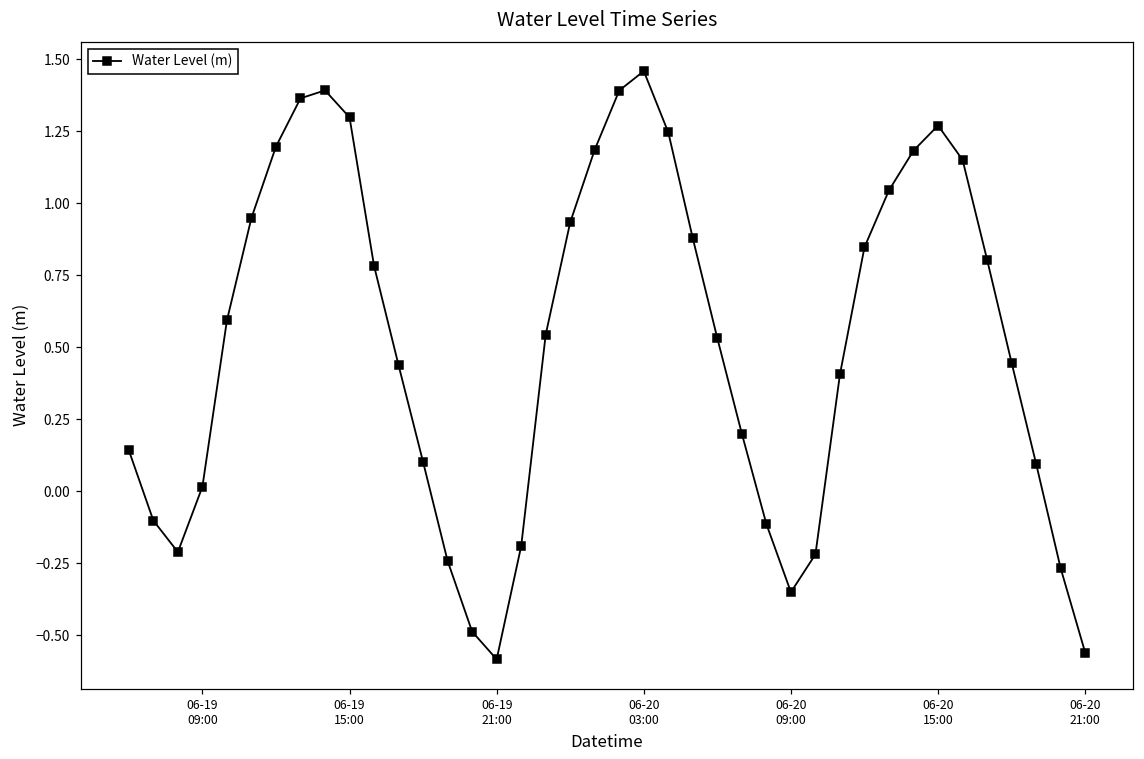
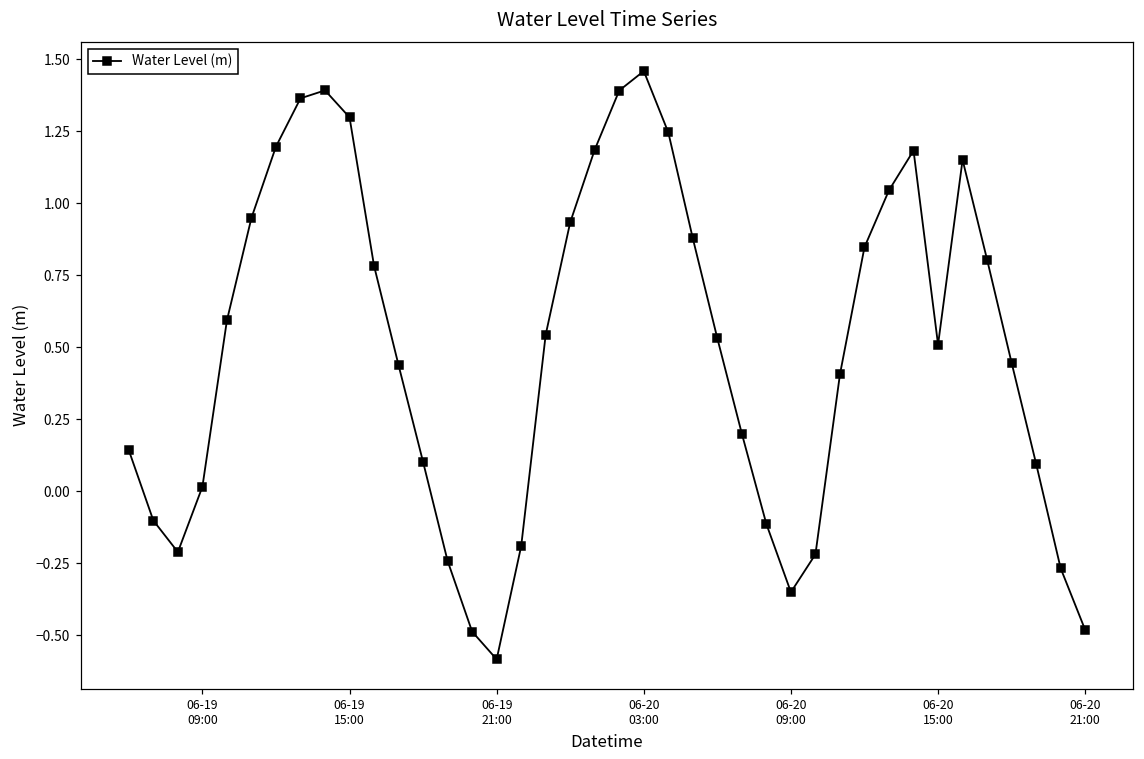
  {
    "06-19 09:00": 0.02,
    "06-19 15:00": 1.30,
    "06-19 21:00": -0.58,
    "06-20 03:00": 1.46,
    "06-20 09:00": -0.35,
-   "06-20 15:00": 1.27,
-   "06-20 21:00": -0.56
+   "06-20 15:00": 0.51,
+   "06-20 21:00": -0.48
  }
